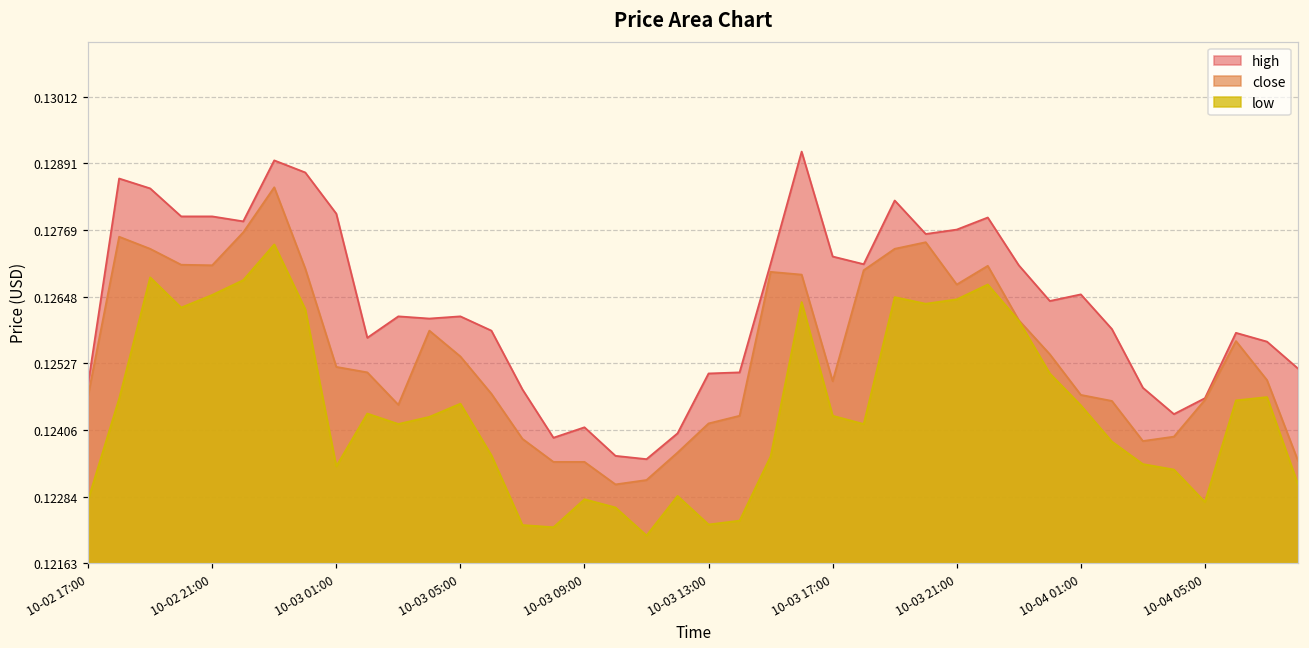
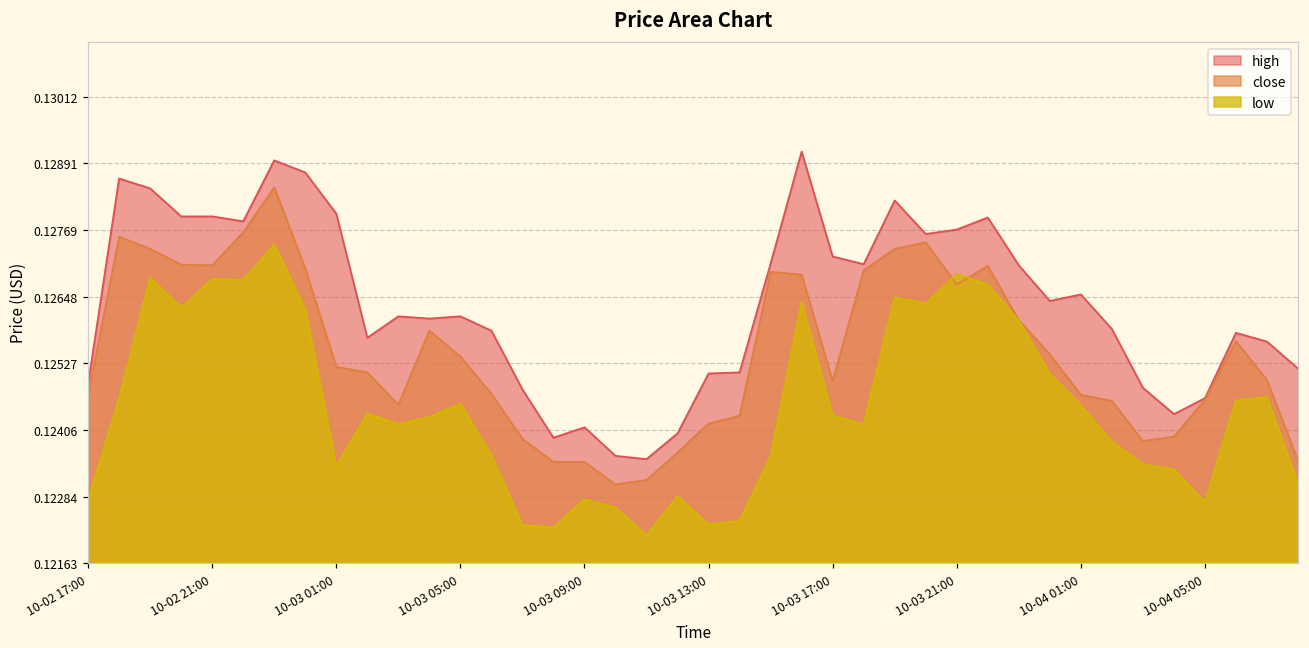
  {
    "low": {
      "10-02 17:00": 0.1228,
-     "10-02 21:00": 0.1265,
+     "10-02 21:00": 0.1268,
      "10-03 01:00": 0.1234,
      "10-03 05:00": 0.1245,
      "10-03 09:00": 0.1228,
      "10-03 13:00": 0.1223,
      "10-03 17:00": 0.1243,
-     "10-03 21:00": 0.1264,
+     "10-03 21:00": 0.1269,
      "10-04 01:00": 0.1245,
      "10-04 05:00": 0.1227
    }
  }
